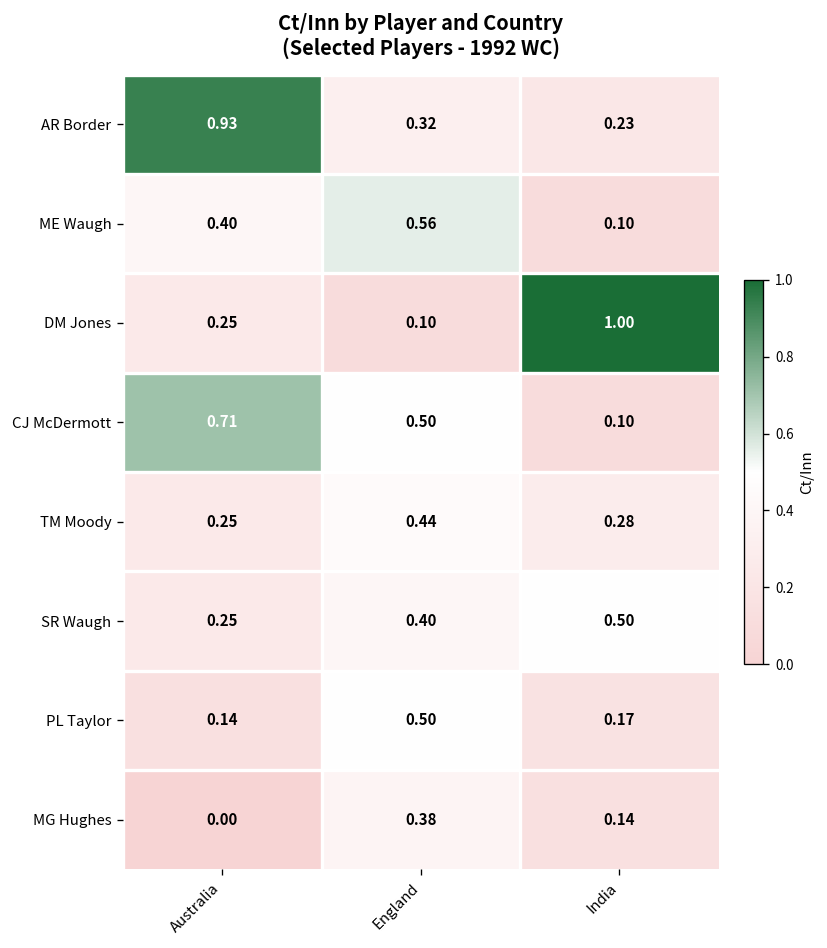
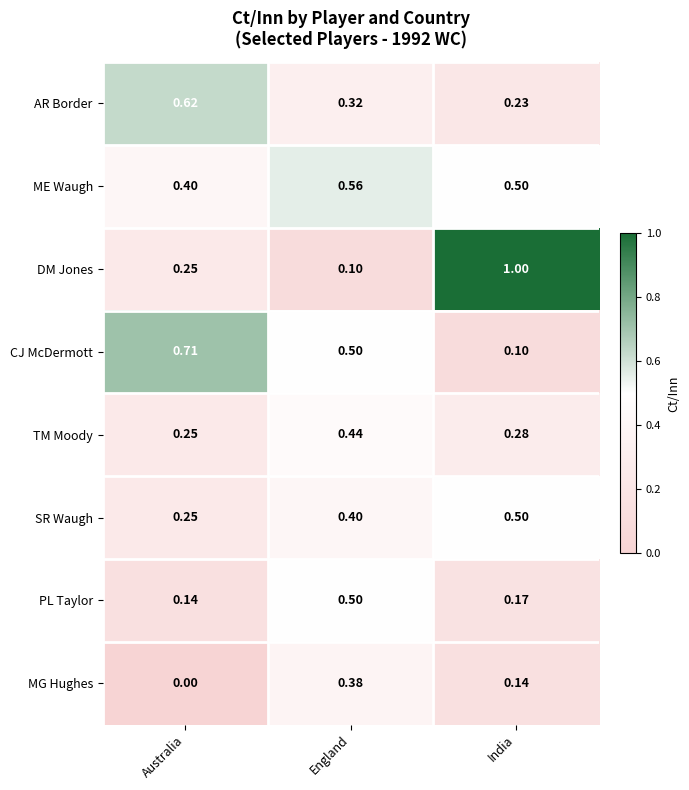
  {
    "AR Border": {
-     "Australia": 0.93,
+     "Australia": 0.62,
      "England": 0.32,
      "India": 0.23
    },
    "ME Waugh": {
      "Australia": 0.40,
      "England": 0.56,
-     "India": 0.10
+     "India": 0.50
    },
    "DM Jones": {
      "Australia": 0.25,
      "England": 0.10,
      "India": 1.00
    },
    "CJ McDermott": {
      "Australia": 0.71,
      "England": 0.50,
      "India": 0.10
    },
    "TM Moody": {
      "Australia": 0.25,
      "England": 0.44,
      "India": 0.28
    },
    "SR Waugh": {
      "Australia": 0.25,
      "England": 0.40,
      "India": 0.50
    },
    "PL Taylor": {
      "Australia": 0.14,
      "England": 0.50,
      "India": 0.17
    },
    "MG Hughes": {
      "Australia": 0.00,
      "England": 0.38,
      "India": 0.14
    }
  }
